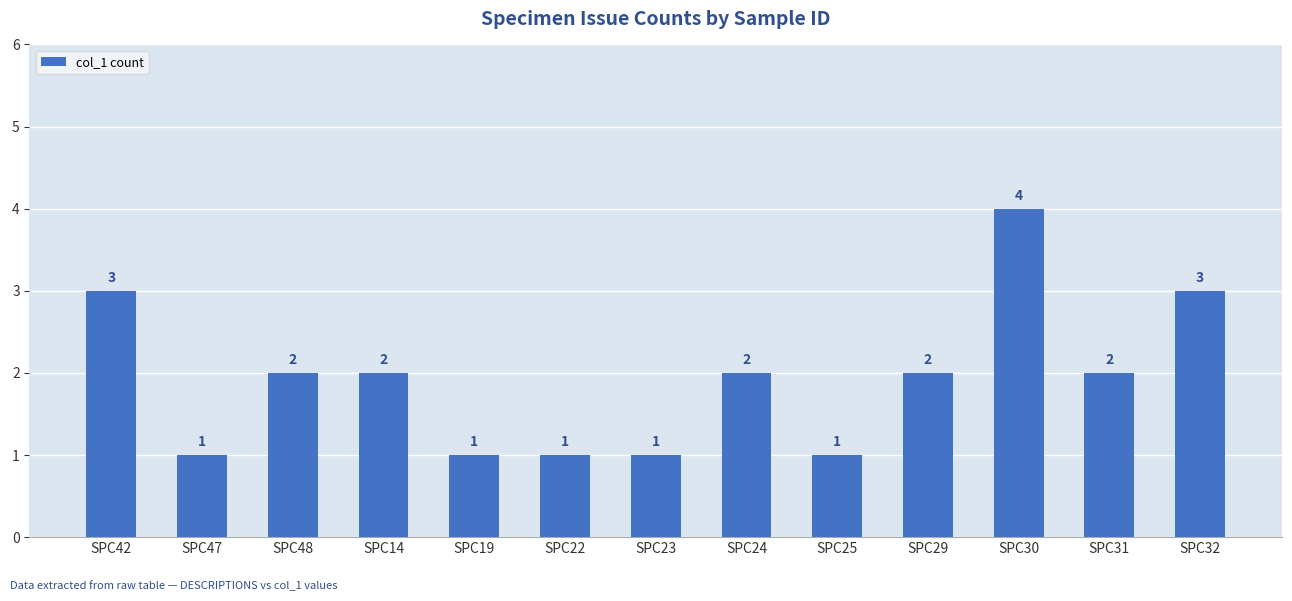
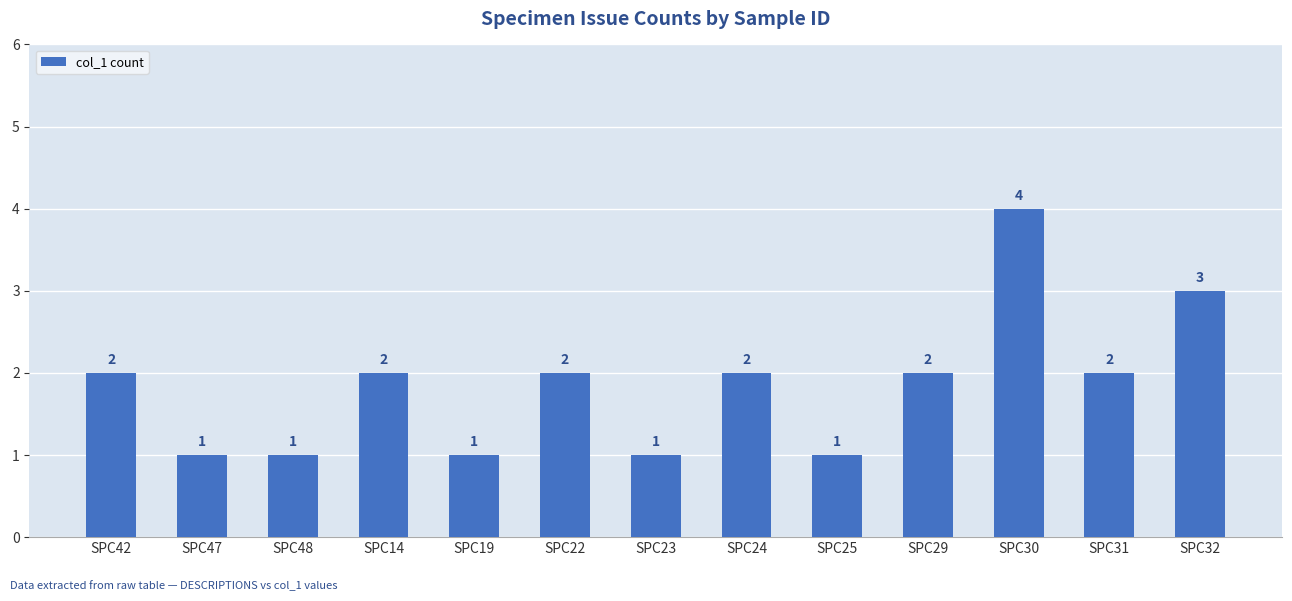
  {
-   "SPC42": 3,
+   "SPC42": 2,
    "SPC47": 1,
-   "SPC48": 2,
+   "SPC48": 1,
    "SPC14": 2,
    "SPC19": 1,
-   "SPC22": 1,
+   "SPC22": 2,
    "SPC23": 1,
    "SPC24": 2,
    "SPC25": 1,
    "SPC29": 2,
    "SPC30": 4,
    "SPC31": 2,
    "SPC32": 3
  }
